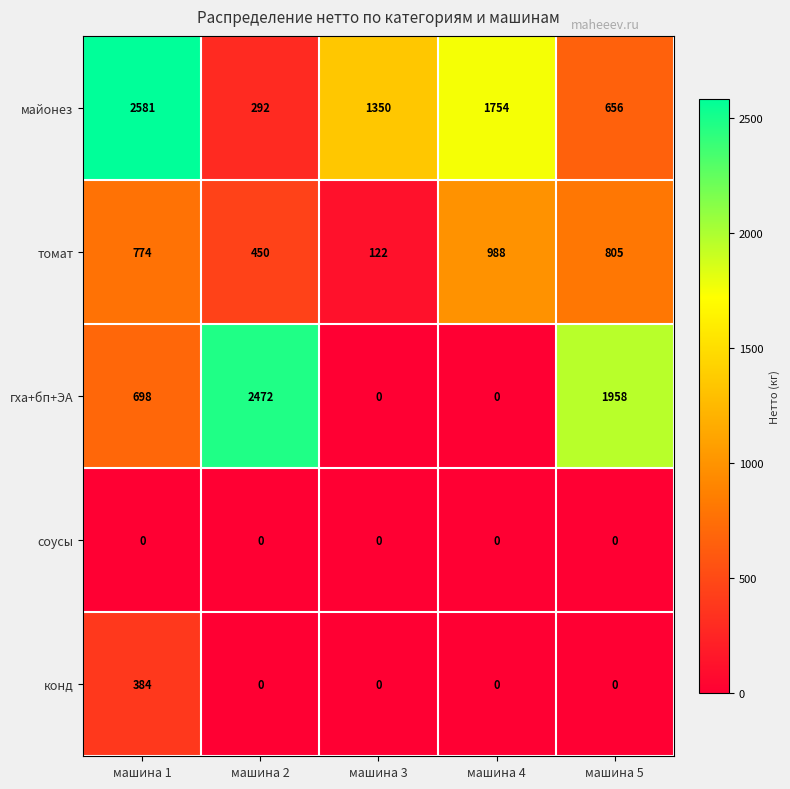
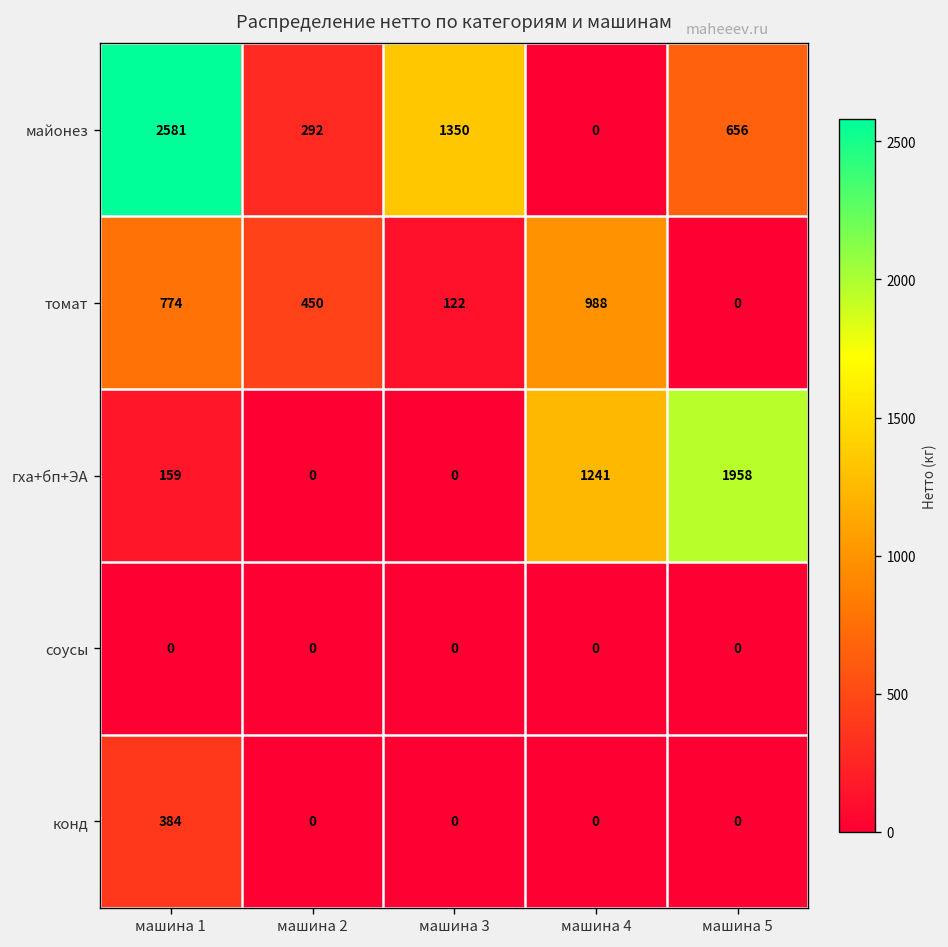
  {
    "майонез": {
      "машина 1": 2581,
      "машина 2": 292,
      "машина 3": 1350,
-     "машина 4": 1754,
+     "машина 4": 0,
      "машина 5": 656
    },
    "томат": {
      "машина 1": 774,
      "машина 2": 450,
      "машина 3": 122,
      "машина 4": 988,
-     "машина 5": 805
+     "машина 5": 0
    },
    "гха+бп+ЭА": {
-     "машина 1": 698,
-     "машина 2": 2472,
+     "машина 1": 159,
+     "машина 2": 0,
      "машина 3": 0,
-     "машина 4": 0,
+     "машина 4": 1241,
      "машина 5": 1958
    },
    "соусы": {
      "машина 1": 0,
      "машина 2": 0,
      "машина 3": 0,
      "машина 4": 0,
      "машина 5": 0
    },
    "конд": {
      "машина 1": 384,
      "машина 2": 0,
      "машина 3": 0,
      "машина 4": 0,
      "машина 5": 0
    }
  }
